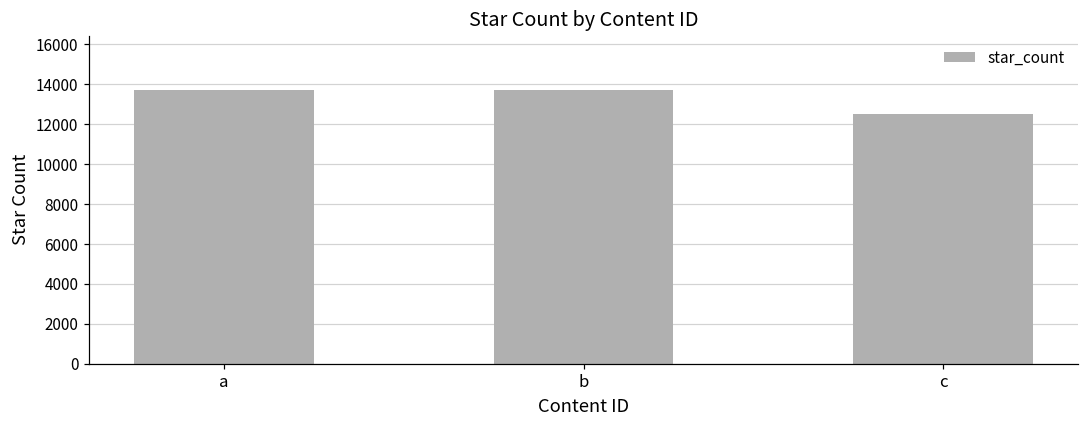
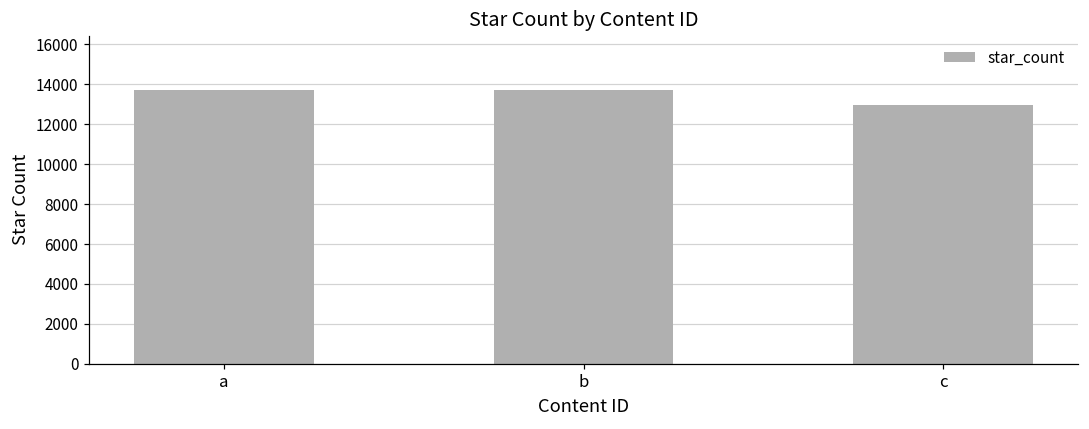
  {
    "a": 13700,
    "b": 13700,
-   "c": 12500
+   "c": 13000
  }
